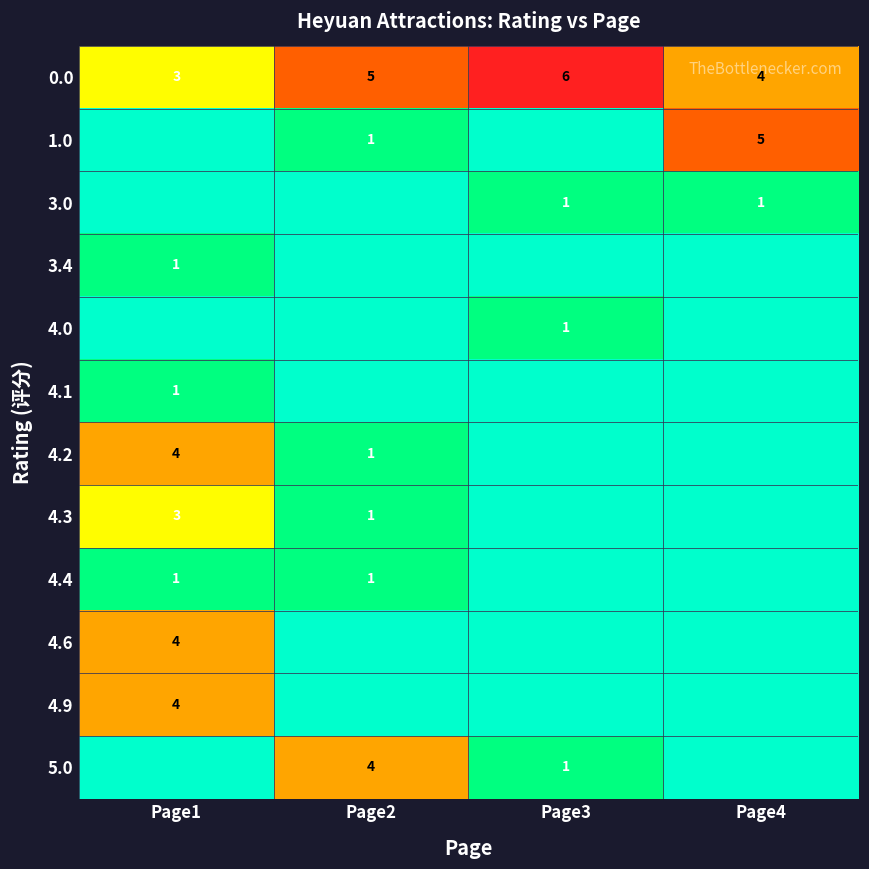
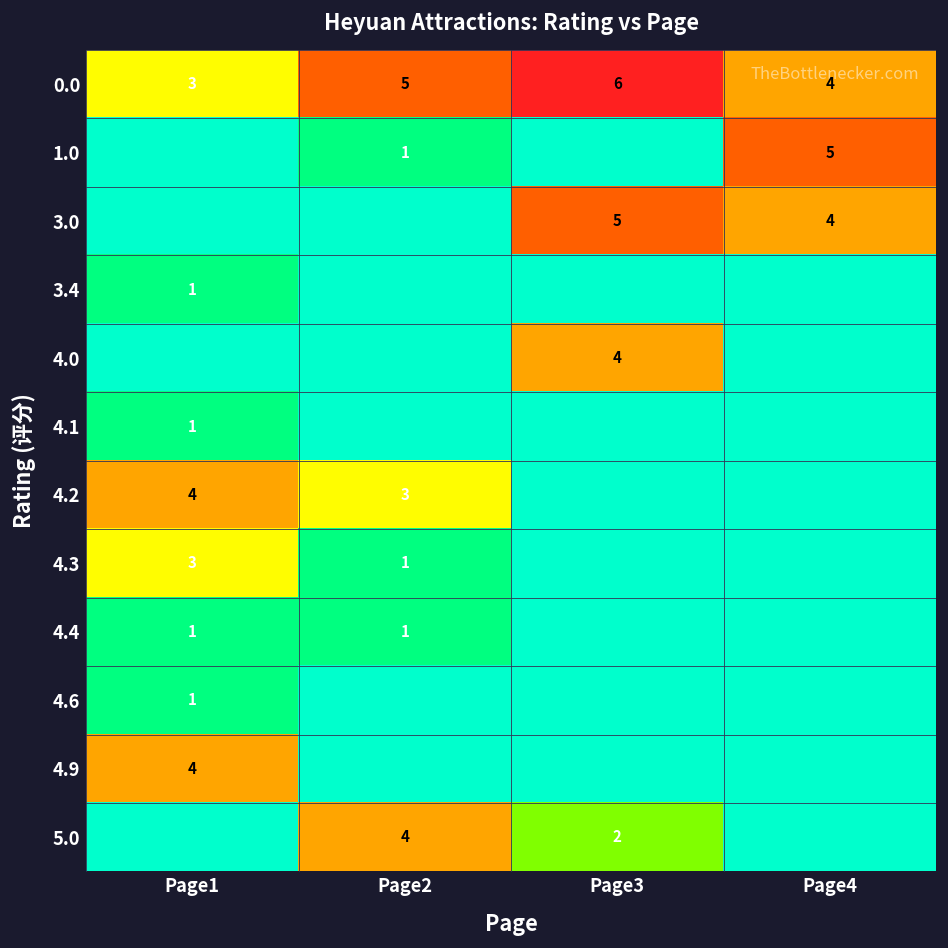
  {
    "0.0": {
      "Page1": 3,
      "Page2": 5,
      "Page3": 6
    },
    "1.0": {
      "Page2": 1,
      "Page4": 5
    },
    "3.0": {
-     "Page3": 1,
-     "Page4": 1
+     "Page3": 5,
+     "Page4": 4
    },
    "3.4": {
      "Page1": 1
    },
    "4.0": {
-     "Page3": 1
+     "Page3": 4
    },
    "4.1": {
      "Page1": 1
    },
    "4.2": {
      "Page1": 4,
-     "Page2": 1
+     "Page2": 3
    },
    "4.3": {
      "Page1": 3,
      "Page2": 1
    },
    "4.4": {
      "Page1": 1,
      "Page2": 1
    },
    "4.6": {
-     "Page1": 4
+     "Page1": 1
    },
    "4.9": {
      "Page1": 4
    },
    "5.0": {
      "Page2": 4,
-     "Page3": 1
+     "Page3": 2
    }
  }
